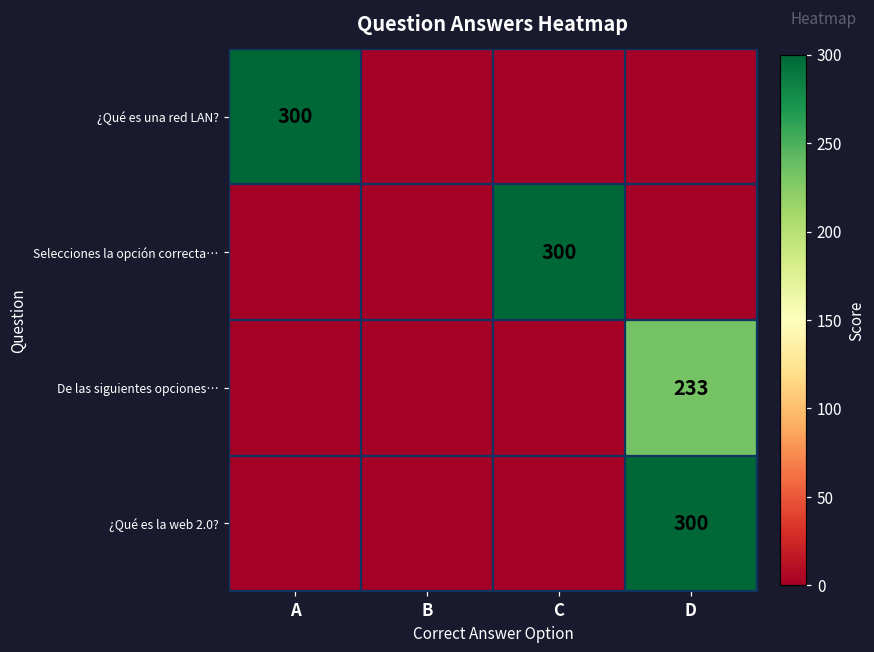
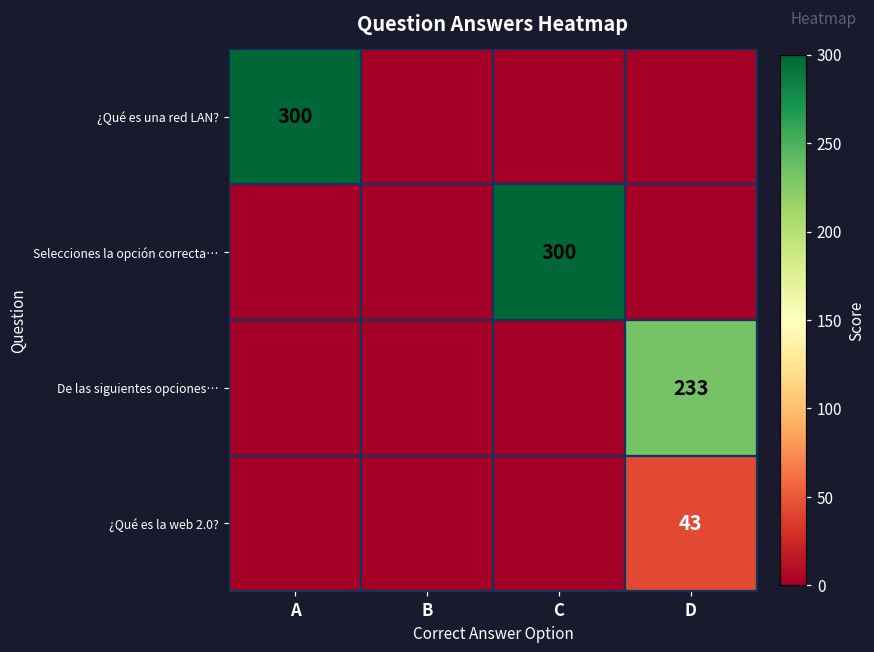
  {
    "¿Qué es una red LAN?": {
      "A": 300
    },
    "Selecciones la opción correcta…": {
      "C": 300
    },
    "De las siguientes opciones…": {
      "D": 233
    },
    "¿Qué es la web 2.0?": {
-     "D": 300
+     "D": 43
    }
  }
